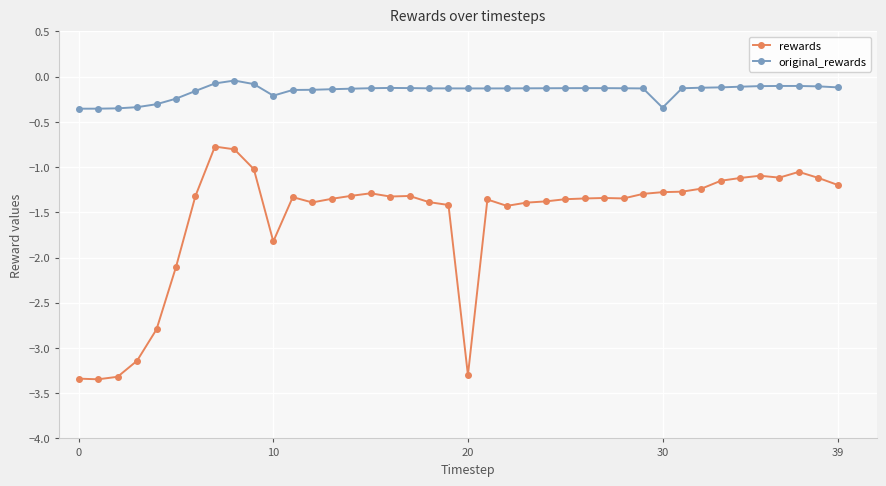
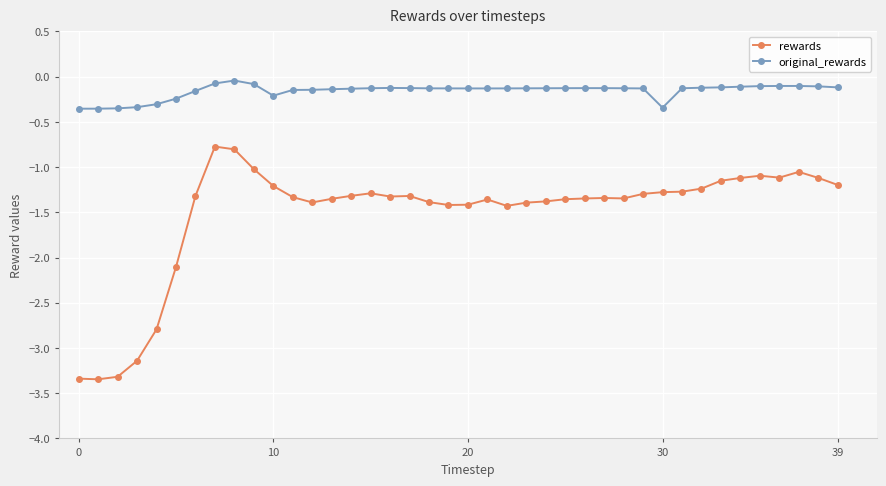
  {
    "rewards": {
      "0": -3.3,
-     "10": -1.8,
-     "20": -3.3,
+     "10": -1.2,
+     "20": -1.4,
      "30": -1.3,
      "39": -1.2
    },
    "original_rewards": {
      "0": -0.4,
      "10": -0.2,
      "20": -0.1,
      "30": -0.3,
      "39": -0.1
    }
  }
